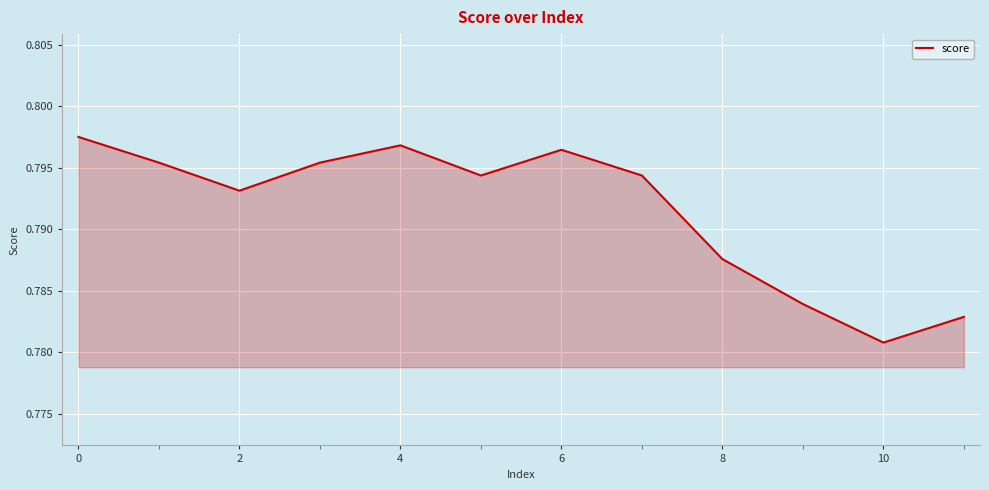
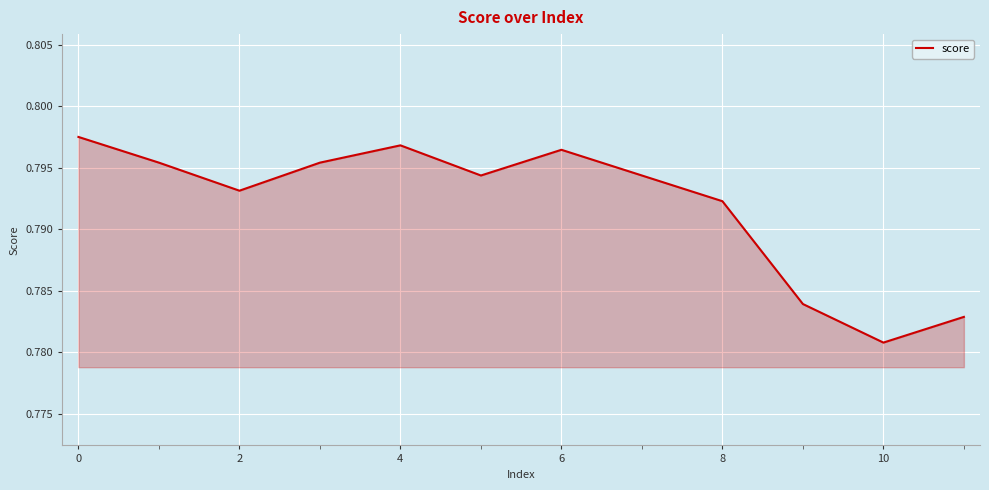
  {
    "0": 0.7975,
    "2": 0.7931,
    "4": 0.7968,
    "6": 0.7965,
-   "8": 0.7876,
+   "8": 0.7923,
    "10": 0.7808
  }
